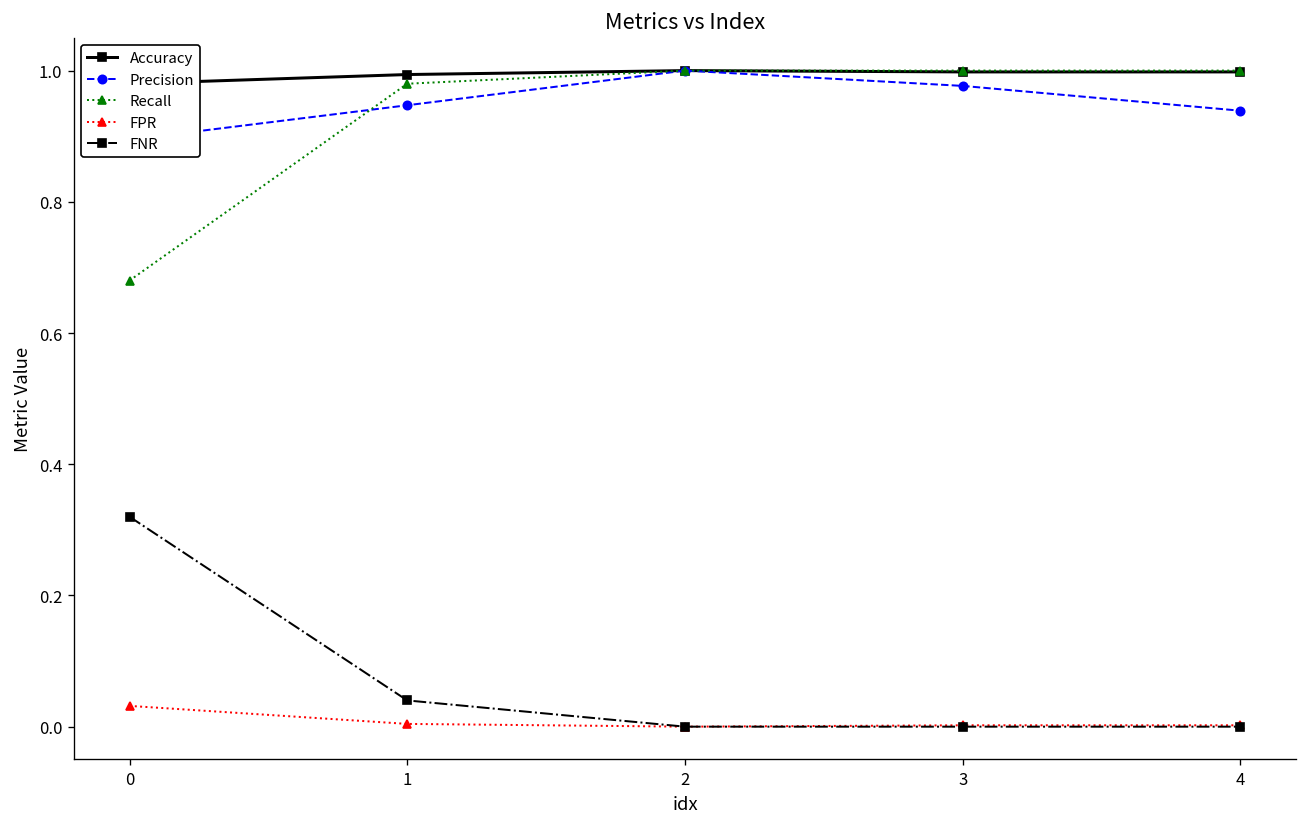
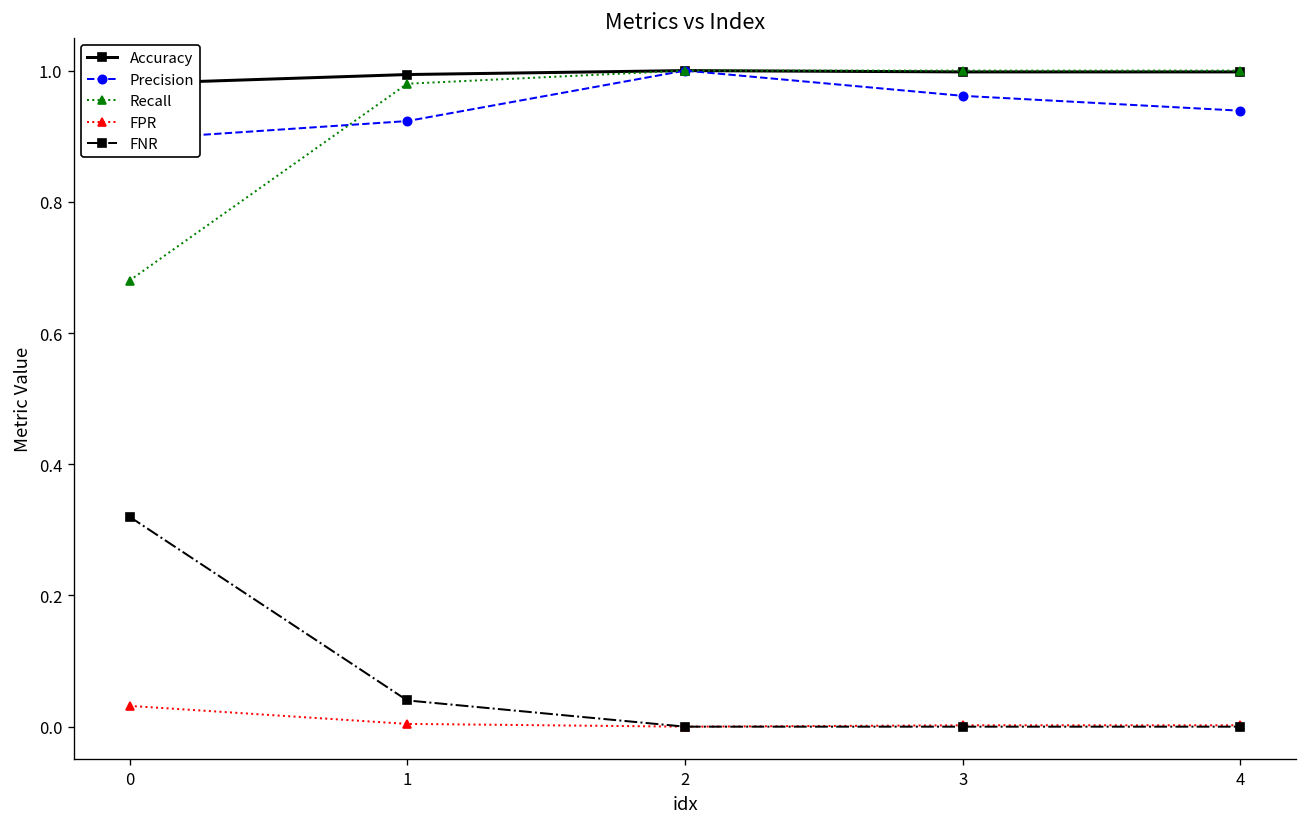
  {
    "Precision": {
-     "1": 0.95,
-     "3": 0.98,
+     "1": 0.92,
+     "3": 0.96,
      "4": 0.94
    },
    "Recall": {
      "0": 0.68,
      "1": 0.98
    },
    "FPR": {
      "0": 0.03,
      "1": 0.00
    }
  }
